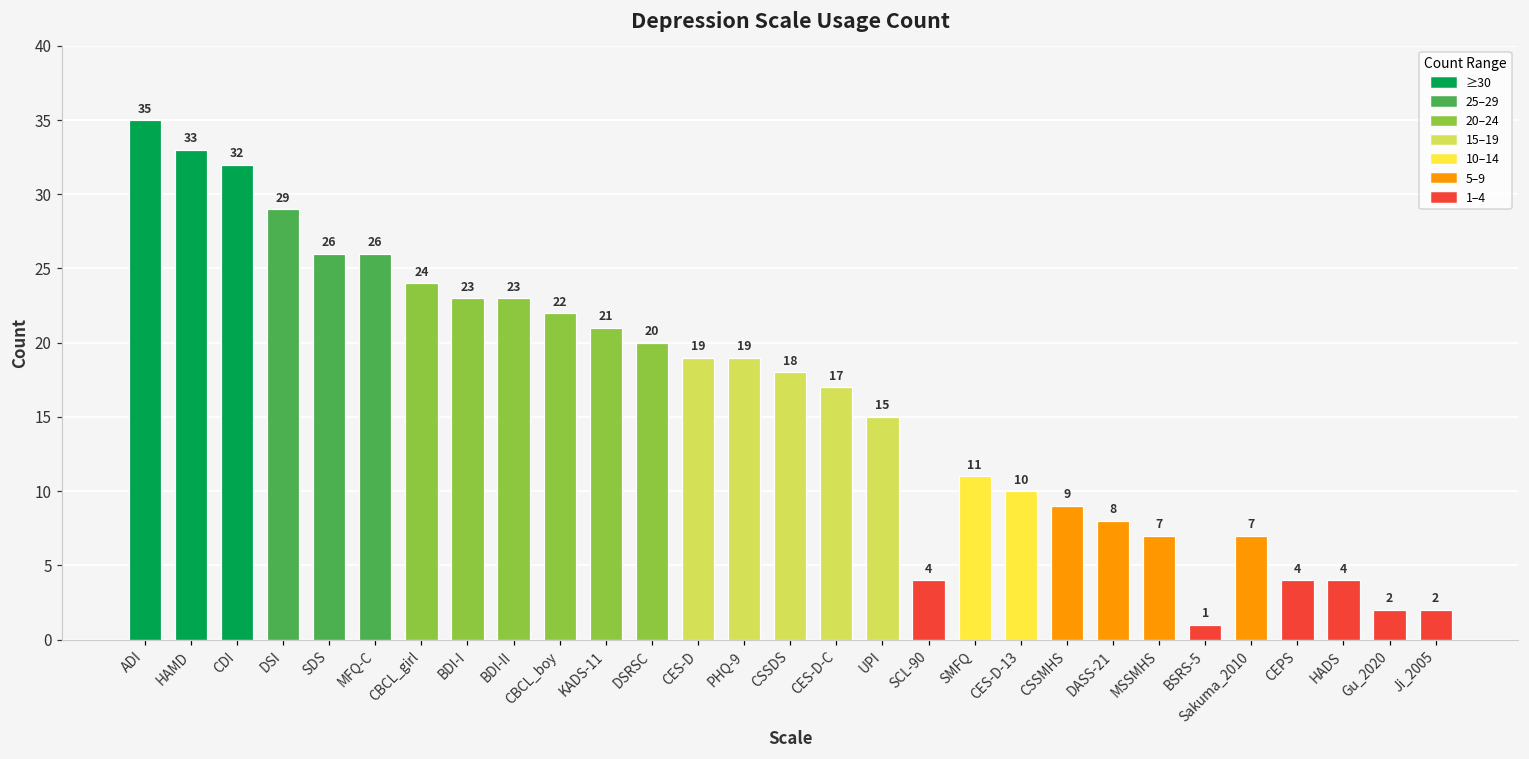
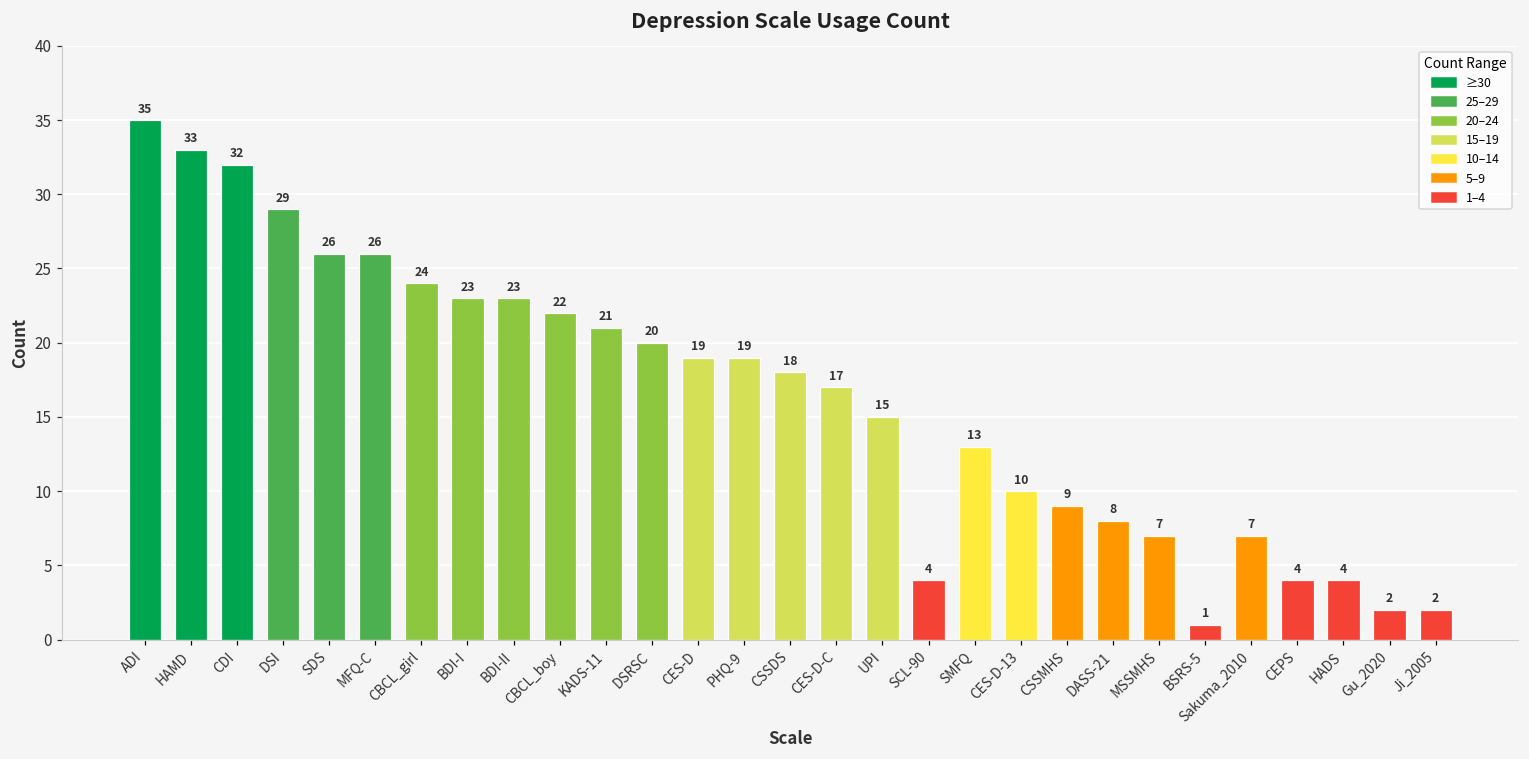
  {
    "ADI": 35,
    "HAMD": 33,
    "CDI": 32,
    "DSI": 29,
    "SDS": 26,
    "MFQ-C": 26,
    "CBCL_girl": 24,
    "BDI-I": 23,
    "BDI-II": 23,
    "CBCL_boy": 22,
    "KADS-11": 21,
    "DSRSC": 20,
    "CES-D": 19,
    "PHQ-9": 19,
    "CSSDS": 18,
    "CES-D-C": 17,
    "UPI": 15,
    "SCL-90": 4,
-   "SMFQ": 11,
+   "SMFQ": 13,
    "CES-D-13": 10,
    "CSSMHS": 9,
    "DASS-21": 8,
    "MSSMHS": 7,
    "BSRS-5": 1,
    "Sakuma_2010": 7,
    "CEPS": 4,
    "HADS": 4,
    "Gu_2020": 2,
    "Ji_2005": 2
  }
